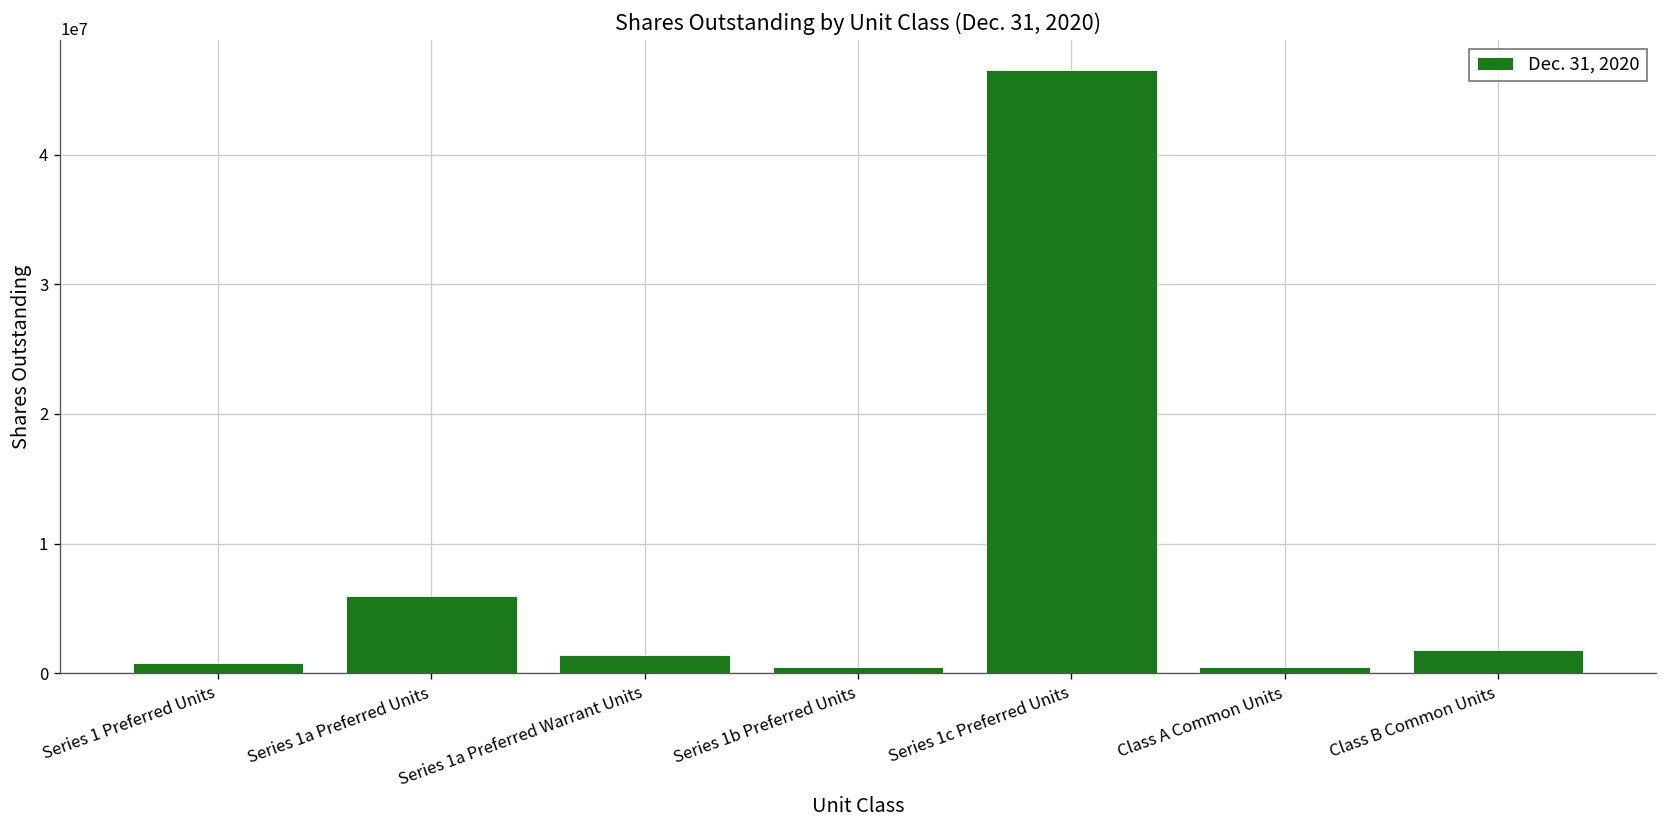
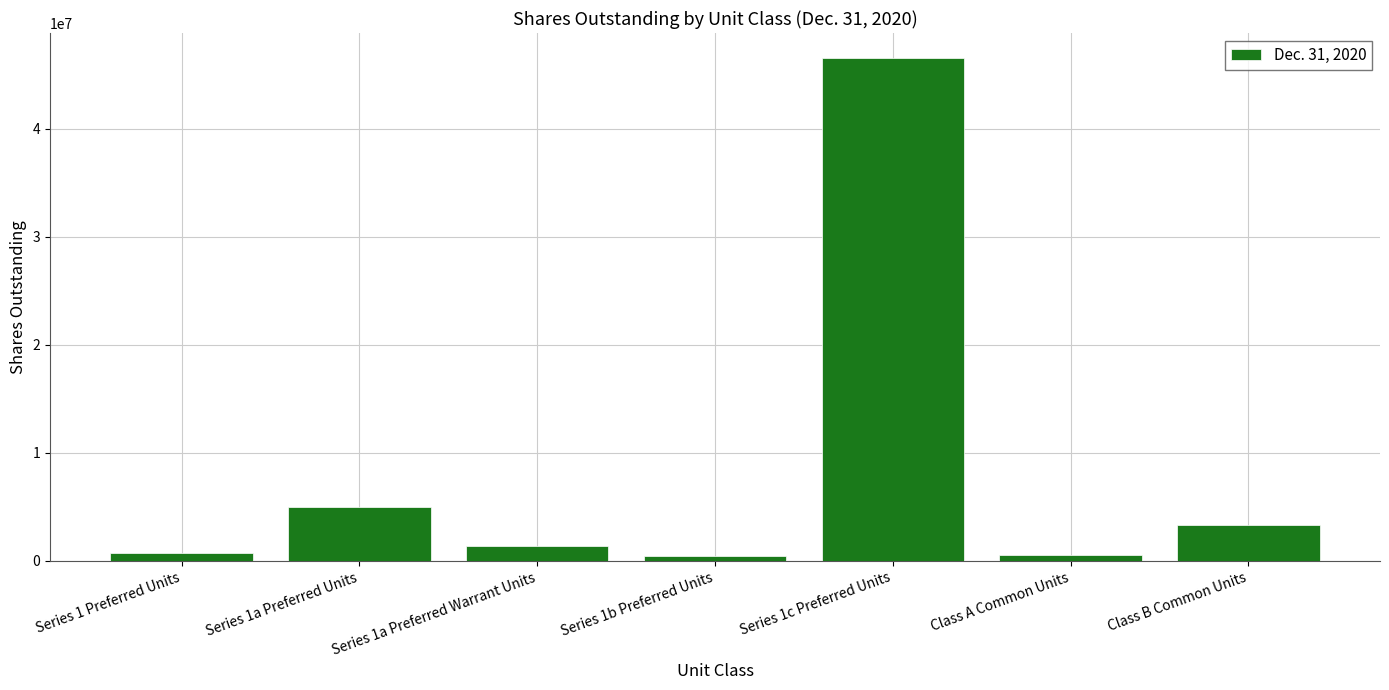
  {
    "Series 1 Preferred Units": 800000,
-   "Series 1a Preferred Units": 6000000,
+   "Series 1a Preferred Units": 5000000,
    "Series 1a Preferred Warrant Units": 1400000,
    "Series 1b Preferred Units": 500000,
    "Series 1c Preferred Units": 46600000,
    "Class A Common Units": 500000,
-   "Class B Common Units": 1800000
+   "Class B Common Units": 3300000
  }
